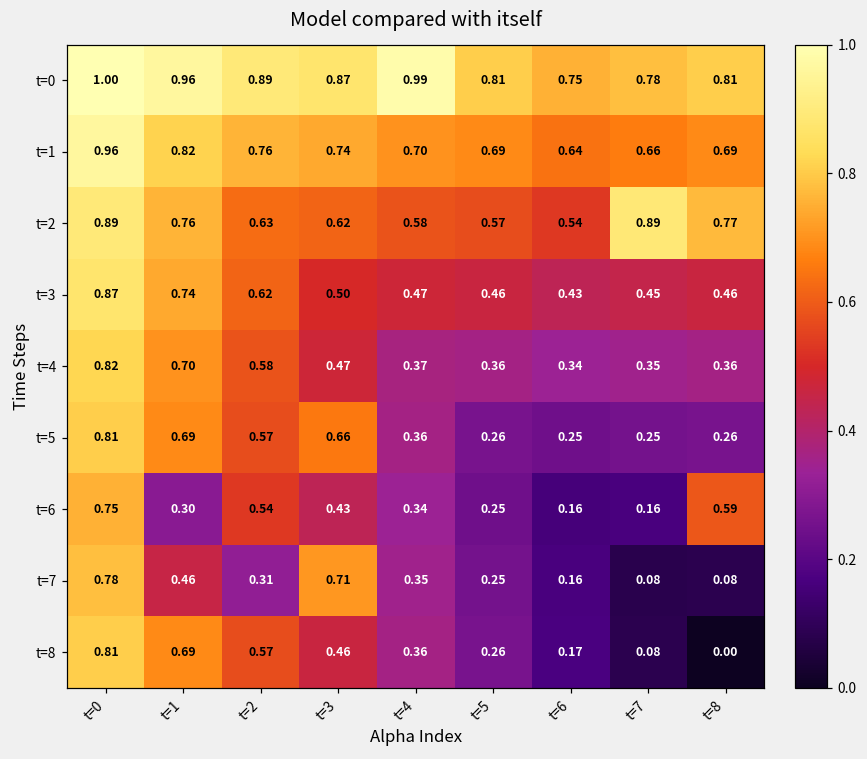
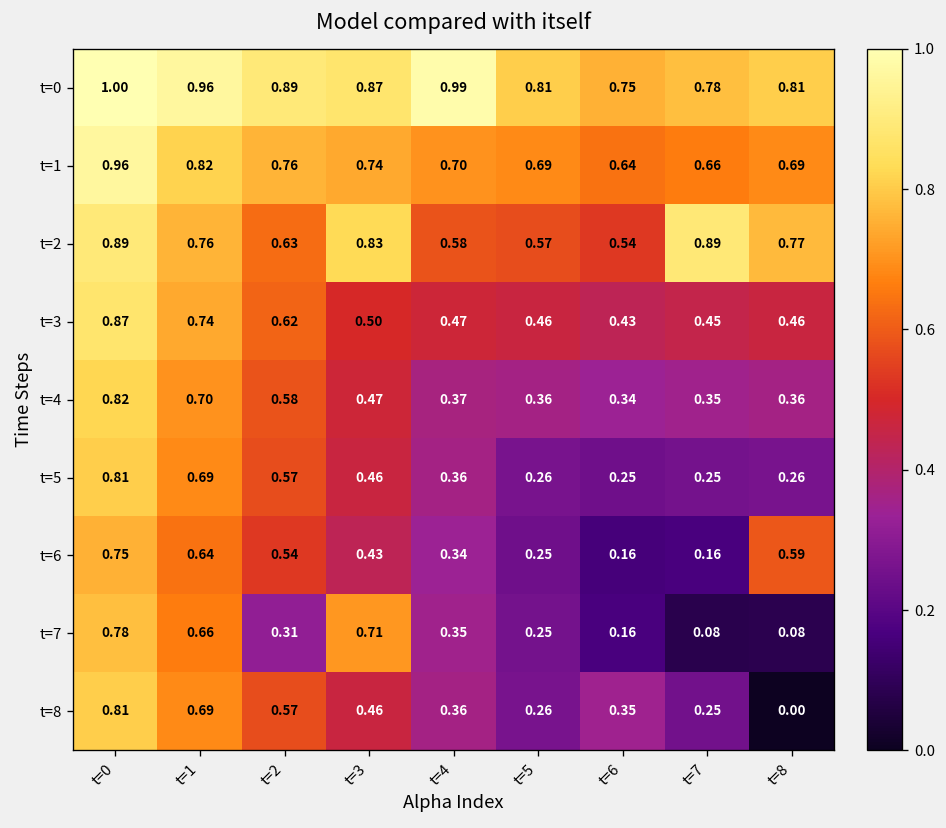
  {
    "t=0": {
      "t=0": 1.00,
      "t=1": 0.96,
      "t=2": 0.89,
      "t=3": 0.87,
      "t=4": 0.99,
      "t=5": 0.81,
      "t=6": 0.75,
      "t=7": 0.78,
      "t=8": 0.81
    },
    "t=1": {
      "t=0": 0.96,
      "t=1": 0.82,
      "t=2": 0.76,
      "t=3": 0.74,
      "t=4": 0.70,
      "t=5": 0.69,
      "t=6": 0.64,
      "t=7": 0.66,
      "t=8": 0.69
    },
    "t=2": {
      "t=0": 0.89,
      "t=1": 0.76,
      "t=2": 0.63,
-     "t=3": 0.62,
+     "t=3": 0.83,
      "t=4": 0.58,
      "t=5": 0.57,
      "t=6": 0.54,
      "t=7": 0.89,
      "t=8": 0.77
    },
    "t=3": {
      "t=0": 0.87,
      "t=1": 0.74,
      "t=2": 0.62,
      "t=3": 0.50,
      "t=4": 0.47,
      "t=5": 0.46,
      "t=6": 0.43,
      "t=7": 0.45,
      "t=8": 0.46
    },
    "t=4": {
      "t=0": 0.82,
      "t=1": 0.70,
      "t=2": 0.58,
      "t=3": 0.47,
      "t=4": 0.37,
      "t=5": 0.36,
      "t=6": 0.34,
      "t=7": 0.35,
      "t=8": 0.36
    },
    "t=5": {
      "t=0": 0.81,
      "t=1": 0.69,
      "t=2": 0.57,
-     "t=3": 0.66,
+     "t=3": 0.46,
      "t=4": 0.36,
      "t=5": 0.26,
      "t=6": 0.25,
      "t=7": 0.25,
      "t=8": 0.26
    },
    "t=6": {
      "t=0": 0.75,
-     "t=1": 0.30,
+     "t=1": 0.64,
      "t=2": 0.54,
      "t=3": 0.43,
      "t=4": 0.34,
      "t=5": 0.25,
      "t=6": 0.16,
      "t=7": 0.16,
      "t=8": 0.59
    },
    "t=7": {
      "t=0": 0.78,
-     "t=1": 0.46,
+     "t=1": 0.66,
      "t=2": 0.31,
      "t=3": 0.71,
      "t=4": 0.35,
      "t=5": 0.25,
      "t=6": 0.16,
      "t=7": 0.08,
      "t=8": 0.08
    },
    "t=8": {
      "t=0": 0.81,
      "t=1": 0.69,
      "t=2": 0.57,
      "t=3": 0.46,
      "t=4": 0.36,
      "t=5": 0.26,
-     "t=6": 0.17,
-     "t=7": 0.08,
+     "t=6": 0.35,
+     "t=7": 0.25,
      "t=8": 0.00
    }
  }
